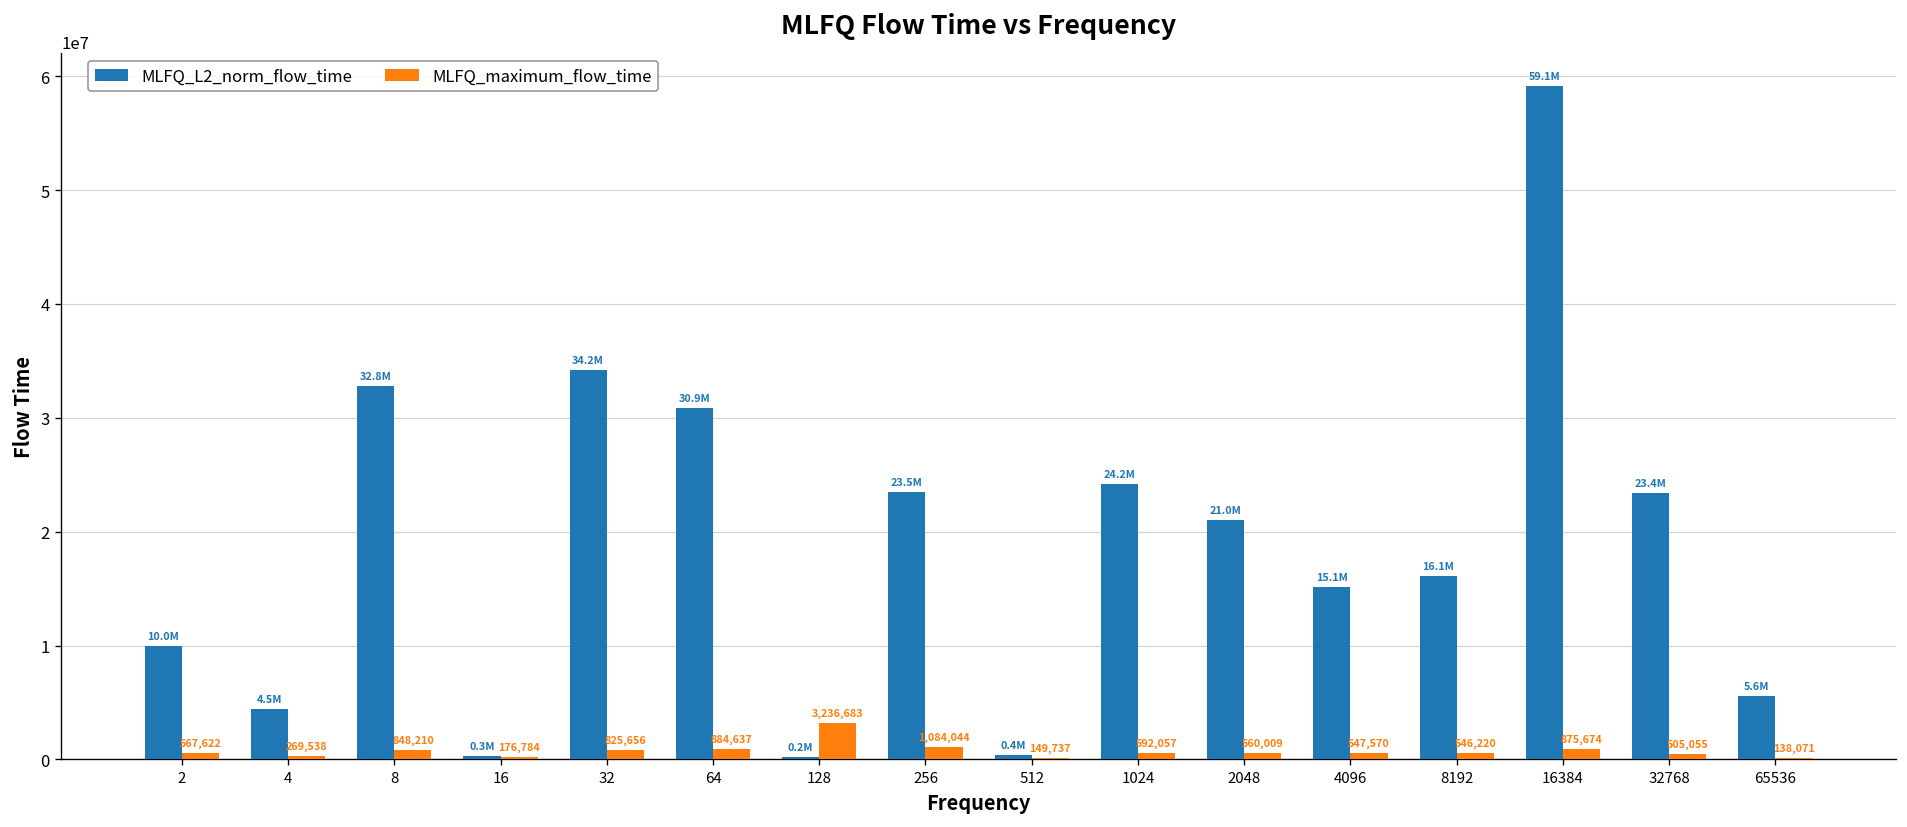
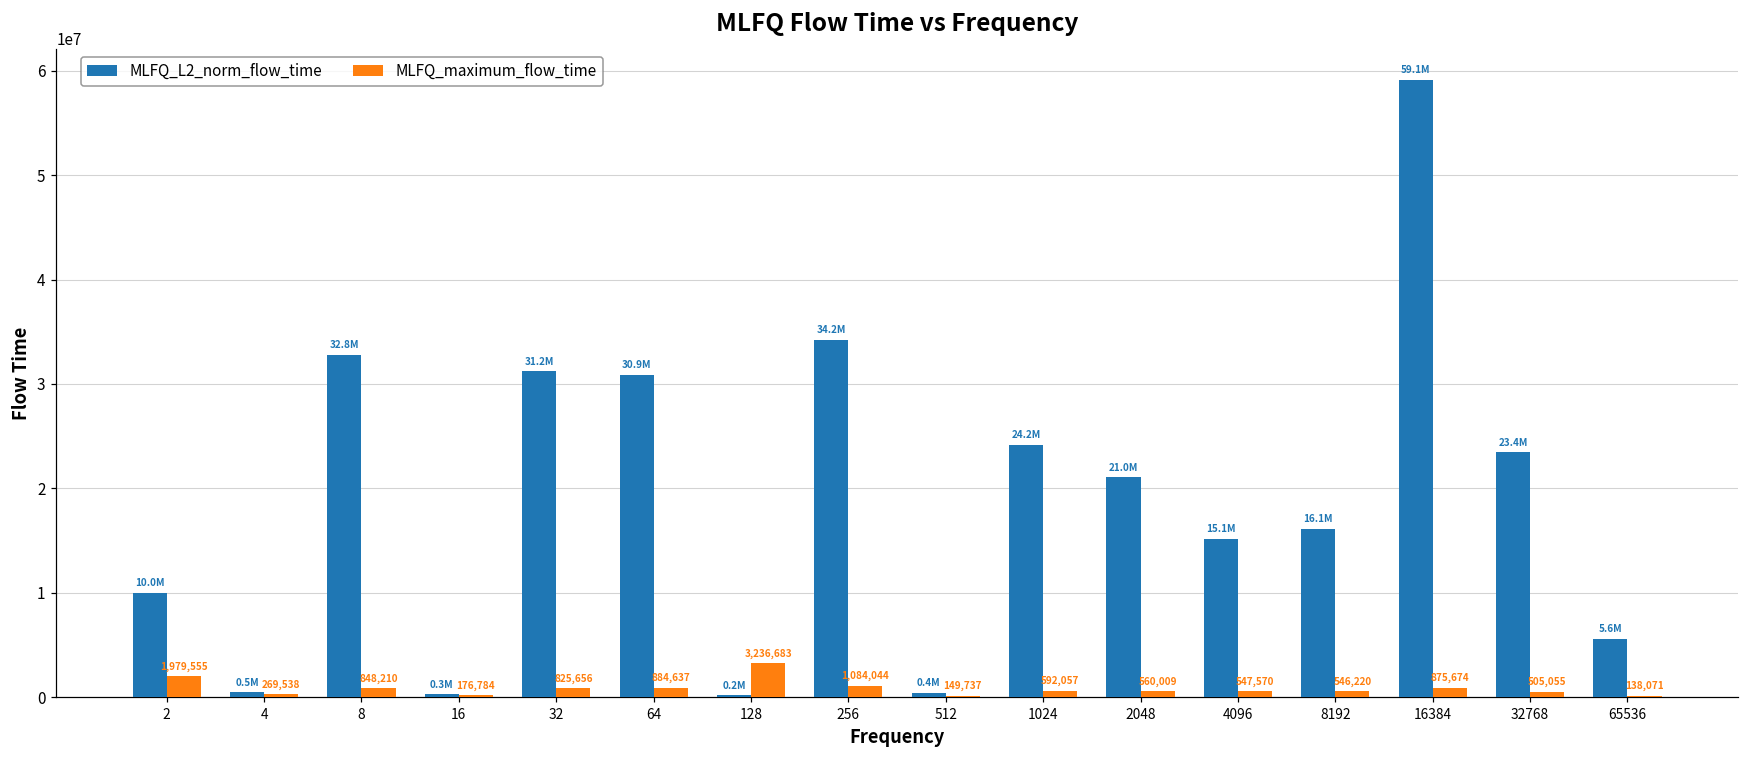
  {
    "MLFQ_L2_norm_flow_time": {
      "2": "10.0M",
-     "4": "4.5M",
+     "4": "0.5M",
      "8": "32.8M",
      "16": "0.3M",
-     "32": "34.2M",
+     "32": "31.2M",
      "64": "30.9M",
      "128": "0.2M",
-     "256": "23.5M",
+     "256": "34.2M",
      "512": "0.4M",
      "1024": "24.2M",
      "2048": "21.0M",
      "4096": "15.1M",
      "8192": "16.1M",
      "16384": "59.1M",
      "32768": "23.4M",
      "65536": "5.6M"
    },
    "MLFQ_maximum_flow_time": {
-     "2": "567,622",
+     "2": "1,979,555",
      "4": "269,538",
      "8": "848,210",
      "16": "176,784",
      "32": "825,656",
      "64": "884,637",
      "128": "3,236,683",
      "256": "1,084,044",
      "512": "149,737",
      "1024": "592,057",
      "2048": "560,009",
      "4096": "547,570",
      "8192": "546,220",
      "16384": "875,674",
      "32768": "505,055",
      "65536": "138,071"
    }
  }
